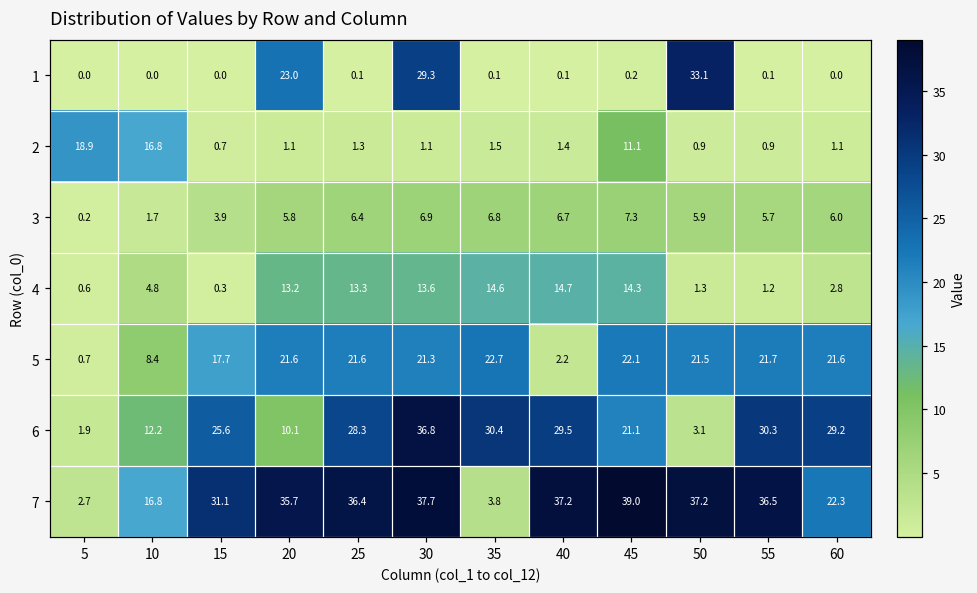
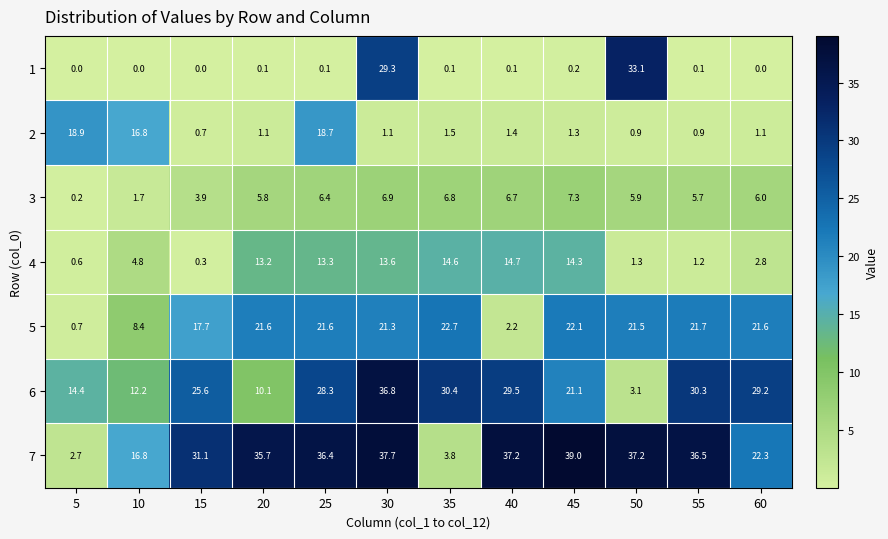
  {
    "1": {
      "5": 0.0,
      "10": 0.0,
      "15": 0.0,
-     "20": 23.0,
+     "20": 0.1,
      "25": 0.1,
      "30": 29.3,
      "35": 0.1,
      "40": 0.1,
      "45": 0.2,
      "50": 33.1,
      "55": 0.1,
      "60": 0.0
    },
    "2": {
      "5": 18.9,
      "10": 16.8,
      "15": 0.7,
      "20": 1.1,
-     "25": 1.3,
+     "25": 18.7,
      "30": 1.1,
      "35": 1.5,
      "40": 1.4,
-     "45": 11.1,
+     "45": 1.3,
      "50": 0.9,
      "55": 0.9,
      "60": 1.1
    },
    "3": {
      "5": 0.2,
      "10": 1.7,
      "15": 3.9,
      "20": 5.8,
      "25": 6.4,
      "30": 6.9,
      "35": 6.8,
      "40": 6.7,
      "45": 7.3,
      "50": 5.9,
      "55": 5.7,
      "60": 6.0
    },
    "4": {
      "5": 0.6,
      "10": 4.8,
      "15": 0.3,
      "20": 13.2,
      "25": 13.3,
      "30": 13.6,
      "35": 14.6,
      "40": 14.7,
      "45": 14.3,
      "50": 1.3,
      "55": 1.2,
      "60": 2.8
    },
    "5": {
      "5": 0.7,
      "10": 8.4,
      "15": 17.7,
      "20": 21.6,
      "25": 21.6,
      "30": 21.3,
      "35": 22.7,
      "40": 2.2,
      "45": 22.1,
      "50": 21.5,
      "55": 21.7,
      "60": 21.6
    },
    "6": {
-     "5": 1.9,
+     "5": 14.4,
      "10": 12.2,
      "15": 25.6,
      "20": 10.1,
      "25": 28.3,
      "30": 36.8,
      "35": 30.4,
      "40": 29.5,
      "45": 21.1,
      "50": 3.1,
      "55": 30.3,
      "60": 29.2
    },
    "7": {
      "5": 2.7,
      "10": 16.8,
      "15": 31.1,
      "20": 35.7,
      "25": 36.4,
      "30": 37.7,
      "35": 3.8,
      "40": 37.2,
      "45": 39.0,
      "50": 37.2,
      "55": 36.5,
      "60": 22.3
    }
  }
